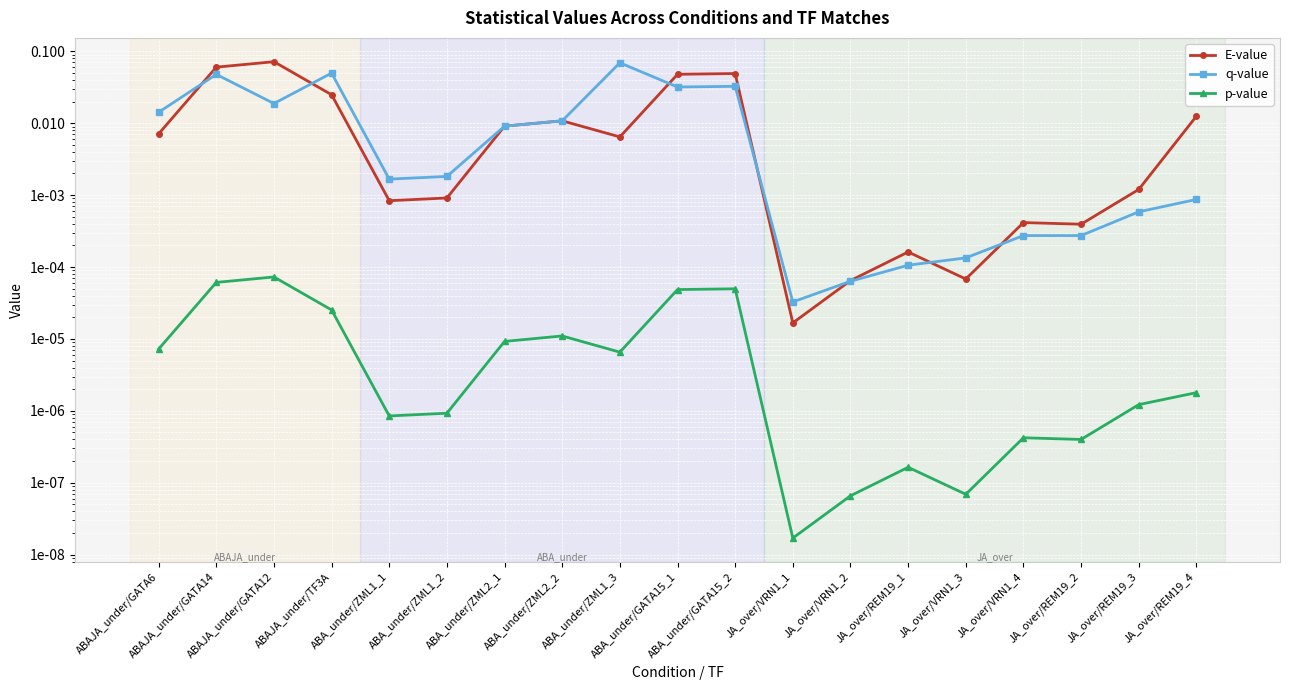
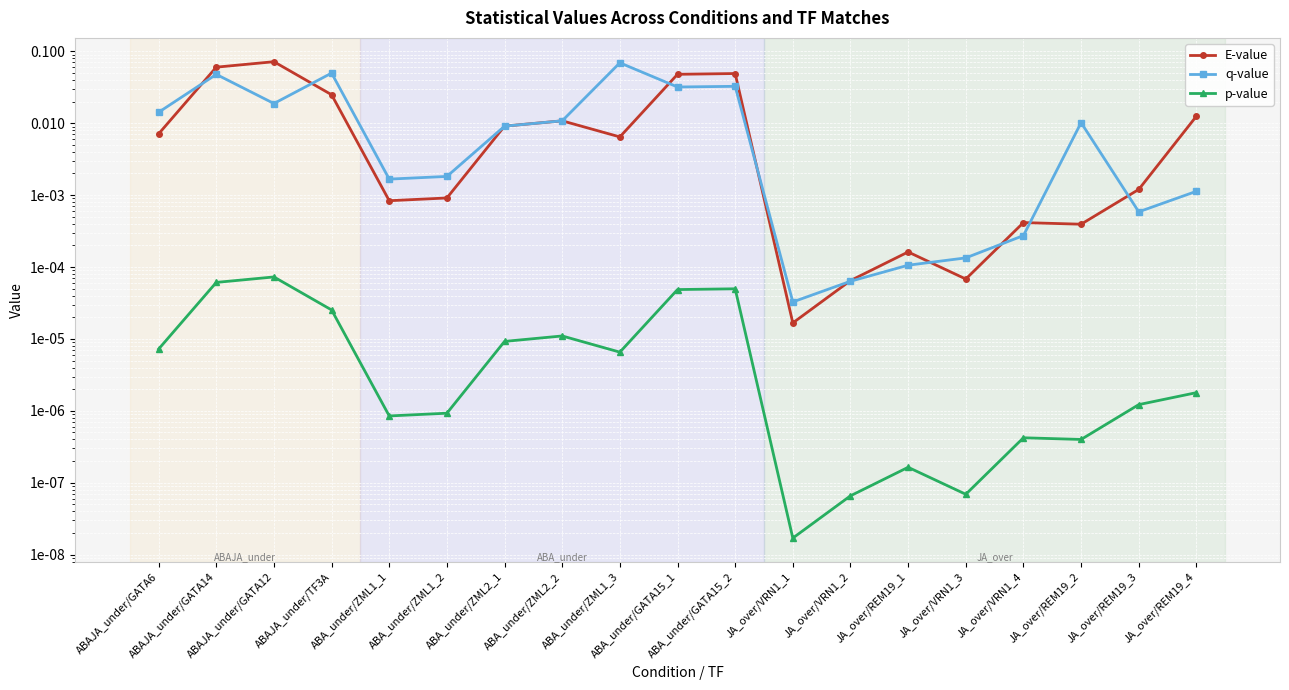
  {
    "E-value": {
      "ABAJA_under/GATA6": 0.007,
      "ABAJA_under/GATA14": 0.06,
      "ABAJA_under/GATA12": 0.07,
      "ABAJA_under/TF3A": 0.025,
      "ABA_under/ZML1_1": 0.0008,
      "ABA_under/ZML1_2": 0.0009,
      "ABA_under/ZML1_3": 0.006,
      "ABA_under/GATA15_1": 0.05,
      "ABA_under/GATA15_2": 0.05,
      "JA_over/VRN1_1": 0.000017,
      "JA_over/REM19_1": 0.00016,
      "JA_over/VRN1_3": 0.00007,
      "JA_over/VRN1_4": 0.0004,
      "JA_over/REM19_2": 0.0004,
      "JA_over/REM19_3": 0.0012,
      "JA_over/REM19_4": 0.013
    },
    "q-value": {
      "ABAJA_under/GATA6": 0.014,
      "ABAJA_under/GATA14": 0.05,
      "ABAJA_under/GATA12": 0.019,
      "ABAJA_under/TF3A": 0.05,
      "ABA_under/ZML1_1": 0.0017,
      "ABA_under/ZML1_2": 0.0018,
      "ABA_under/ZML1_3": 0.07,
      "ABA_under/GATA15_1": 0.03,
      "ABA_under/GATA15_2": 0.03,
      "JA_over/VRN1_1": 0.00003,
      "JA_over/REM19_1": 0.00011,
      "JA_over/VRN1_3": 0.00013,
      "JA_over/VRN1_4": 0.00027,
-     "JA_over/REM19_2": 0.00027,
+     "JA_over/REM19_2": 0.010,
      "JA_over/REM19_3": 0.0006,
-     "JA_over/REM19_4": 0.0009
+     "JA_over/REM19_4": 0.0011
    },
    "p-value": {
      "ABAJA_under/GATA6": 0.000007,
      "ABAJA_under/GATA14": 0.00006,
      "ABAJA_under/GATA12": 0.00007,
      "ABAJA_under/TF3A": 0.000025,
      "ABA_under/ZML1_1": 0.0000008,
      "ABA_under/ZML1_2": 0.0000009,
      "ABA_under/ZML2_1": 0.000009,
      "ABA_under/ZML2_2": 0.000011,
      "ABA_under/ZML1_3": 0.000007,
      "ABA_under/GATA15_1": 0.00005,
      "ABA_under/GATA15_2": 0.00005,
      "JA_over/VRN1_1": 0.000000017,
      "JA_over/VRN1_2": 0.00000007,
      "JA_over/REM19_1": 0.00000016,
      "JA_over/VRN1_3": 0.00000007,
      "JA_over/VRN1_4": 0.0000004,
      "JA_over/REM19_2": 0.0000004,
      "JA_over/REM19_3": 0.0000012,
      "JA_over/REM19_4": 0.0000018
    }
  }
